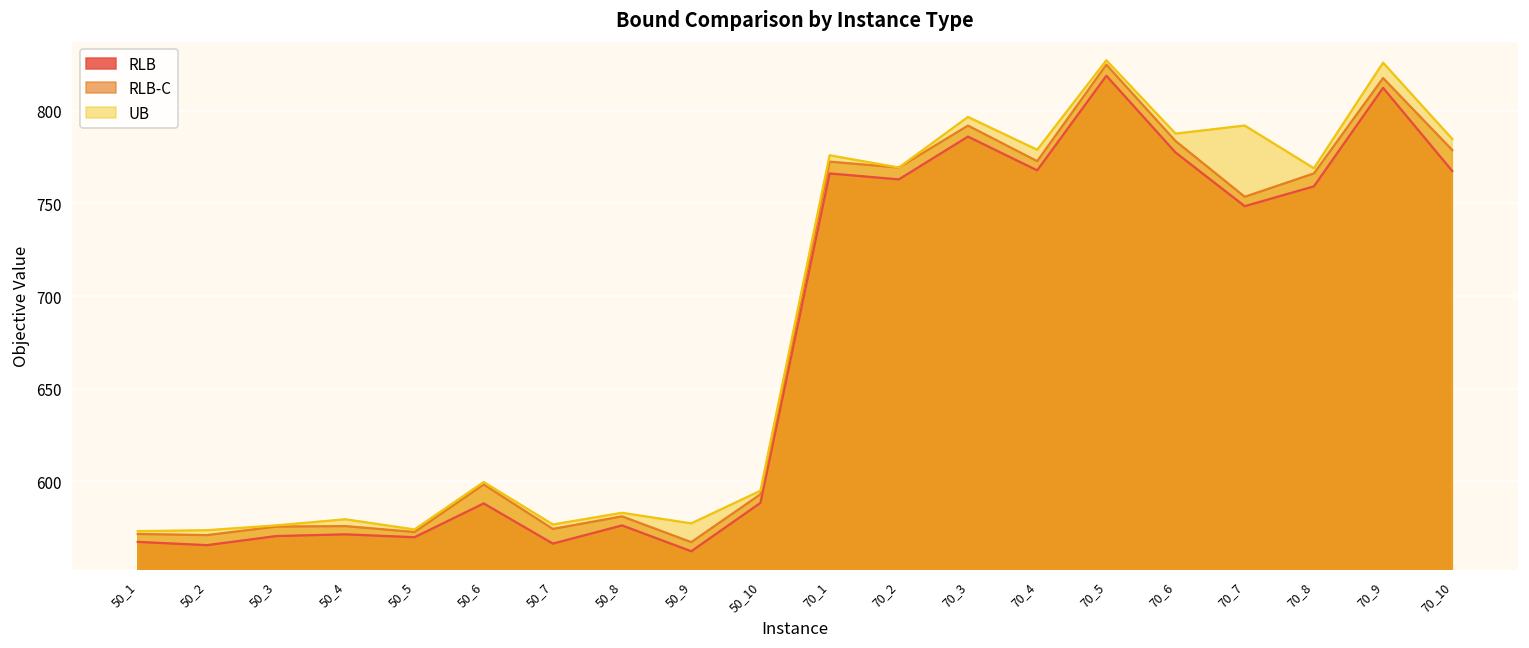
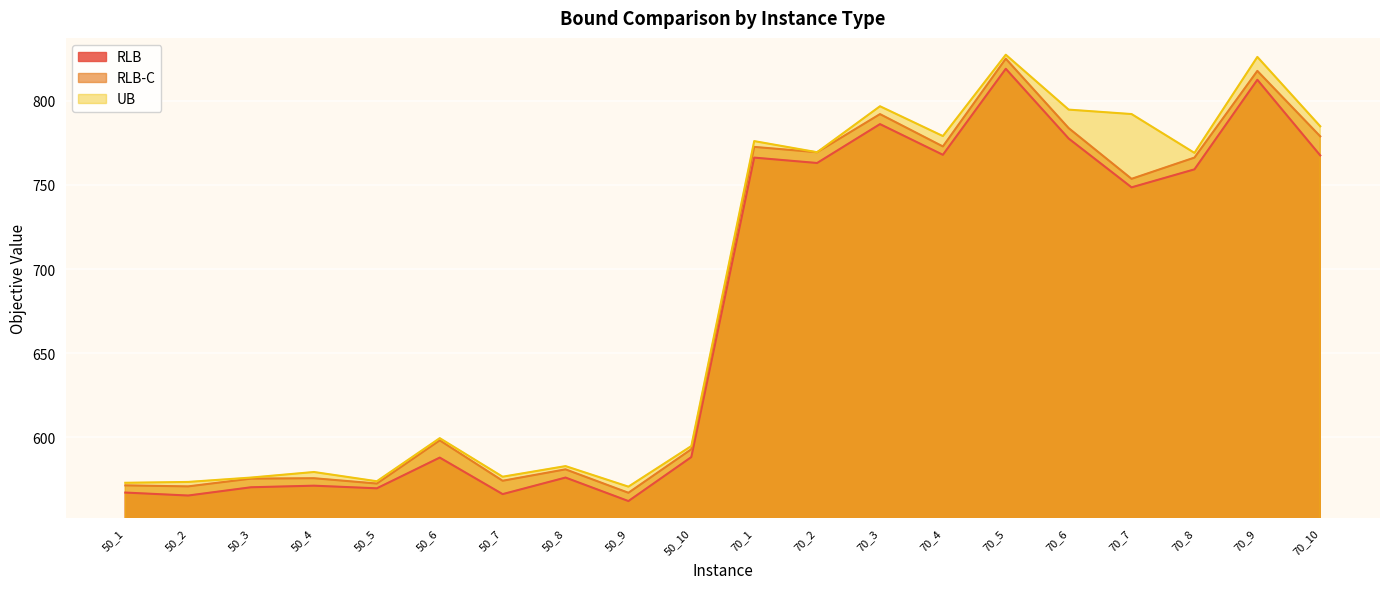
  {
    "UB": {
      "50_1": 573,
      "50_2": 574,
      "50_4": 580,
      "50_7": 577,
      "50_8": 583,
-     "50_9": 577,
+     "50_9": 571,
      "50_10": 595,
      "70_1": 776,
      "70_3": 797,
      "70_4": 779,
      "70_5": 827,
-     "70_6": 788,
+     "70_6": 795,
      "70_7": 792,
      "70_8": 769,
      "70_9": 826,
      "70_10": 785
    }
  }
